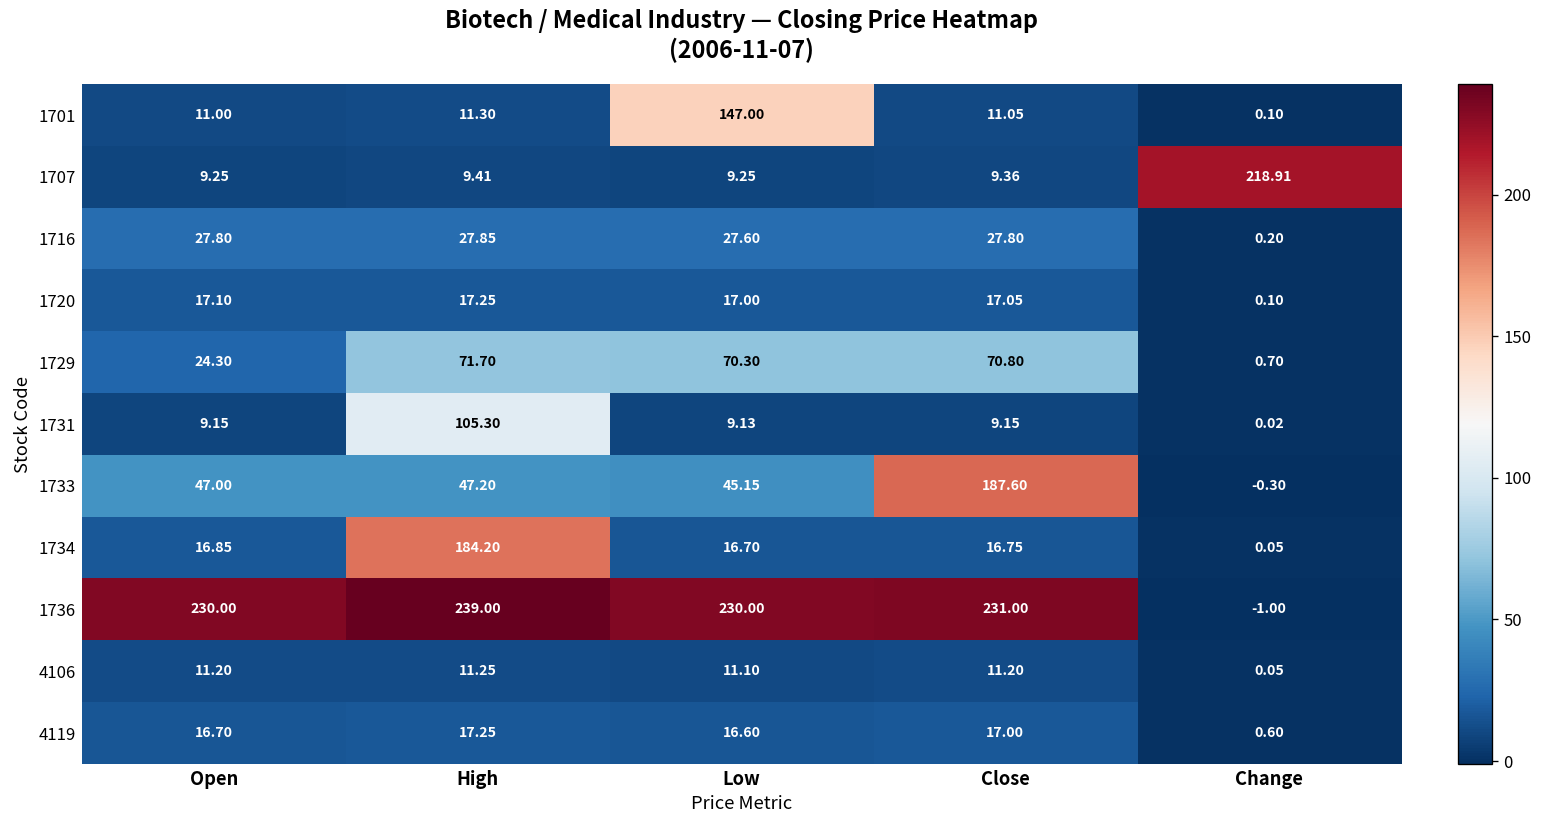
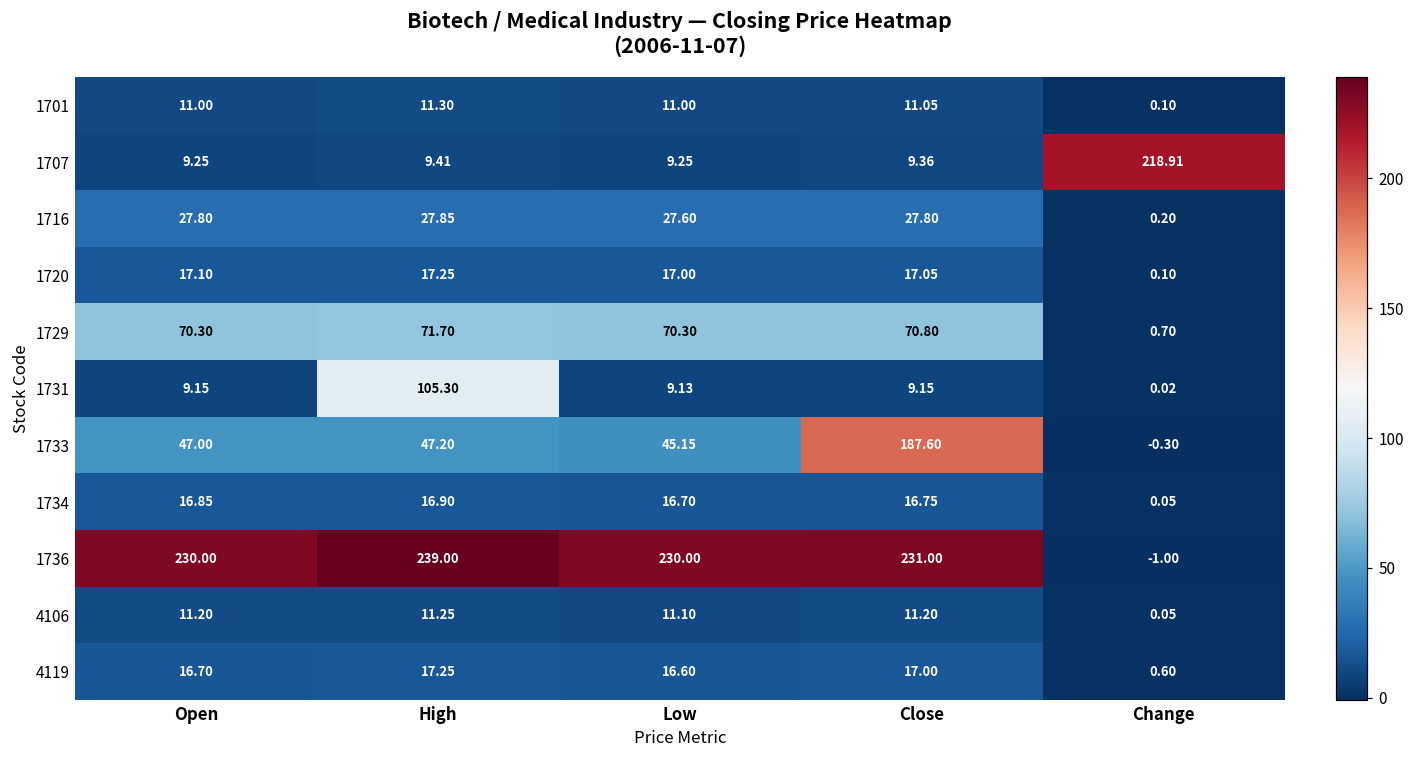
  {
    "1701": {
      "Open": 11.00,
      "High": 11.30,
-     "Low": 147.00,
+     "Low": 11.00,
      "Close": 11.05,
      "Change": 0.10
    },
    "1707": {
      "Open": 9.25,
      "High": 9.41,
      "Low": 9.25,
      "Close": 9.36,
      "Change": 218.91
    },
    "1716": {
      "Open": 27.80,
      "High": 27.85,
      "Low": 27.60,
      "Close": 27.80,
      "Change": 0.20
    },
    "1720": {
      "Open": 17.10,
      "High": 17.25,
      "Low": 17.00,
      "Close": 17.05,
      "Change": 0.10
    },
    "1729": {
-     "Open": 24.30,
+     "Open": 70.30,
      "High": 71.70,
      "Low": 70.30,
      "Close": 70.80,
      "Change": 0.70
    },
    "1731": {
      "Open": 9.15,
      "High": 105.30,
      "Low": 9.13,
      "Close": 9.15,
      "Change": 0.02
    },
    "1733": {
      "Open": 47.00,
      "High": 47.20,
      "Low": 45.15,
      "Close": 187.60,
      "Change": -0.30
    },
    "1734": {
      "Open": 16.85,
-     "High": 184.20,
+     "High": 16.90,
      "Low": 16.70,
      "Close": 16.75,
      "Change": 0.05
    },
    "1736": {
      "Open": 230.00,
      "High": 239.00,
      "Low": 230.00,
      "Close": 231.00,
      "Change": -1.00
    },
    "4106": {
      "Open": 11.20,
      "High": 11.25,
      "Low": 11.10,
      "Close": 11.20,
      "Change": 0.05
    },
    "4119": {
      "Open": 16.70,
      "High": 17.25,
      "Low": 16.60,
      "Close": 17.00,
      "Change": 0.60
    }
  }
